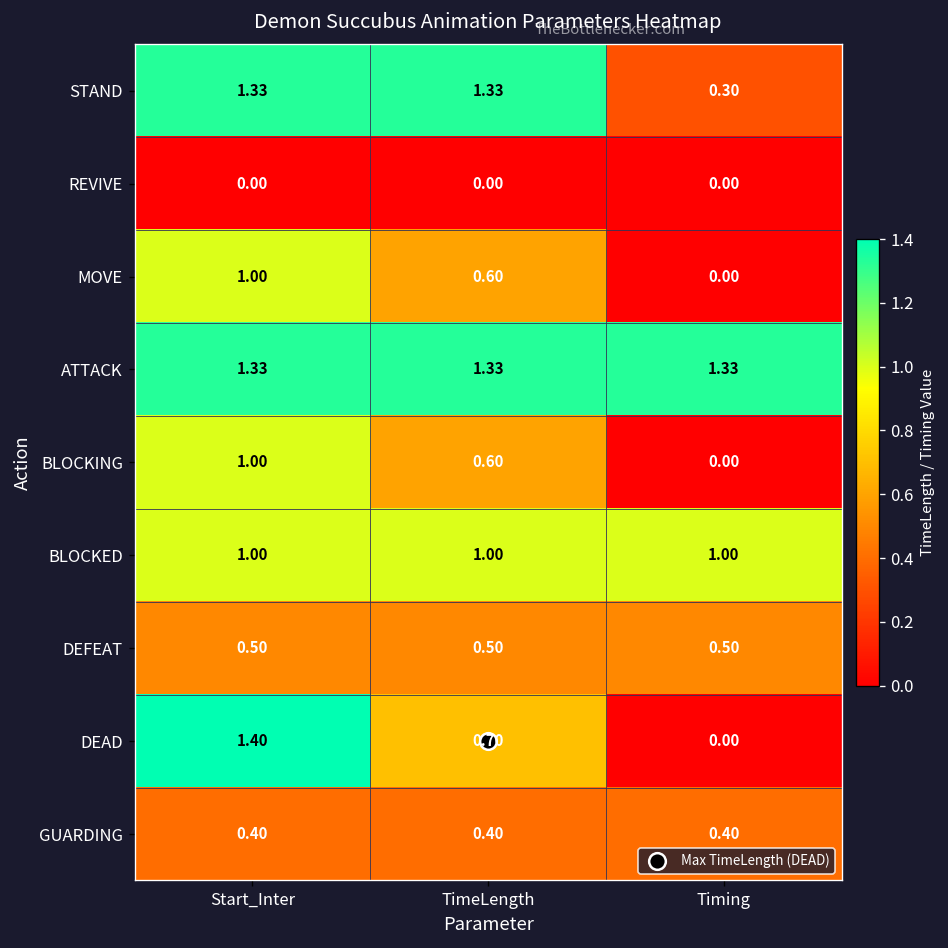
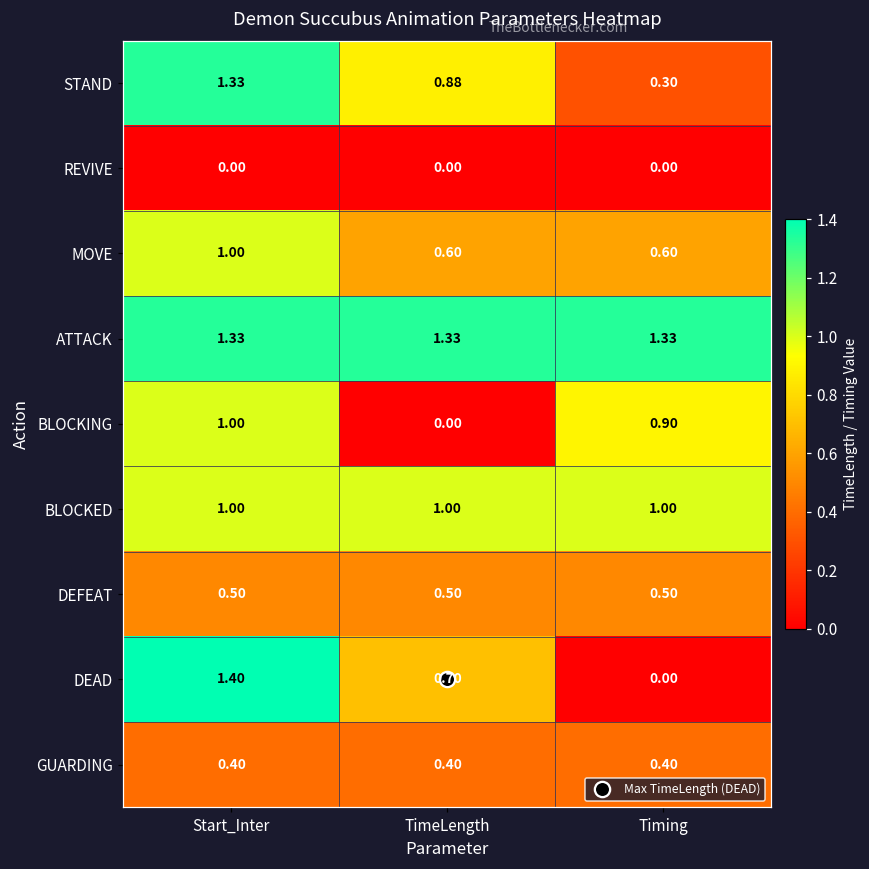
  {
    "STAND": {
      "Start_Inter": 1.33,
-     "TimeLength": 1.33,
+     "TimeLength": 0.88,
      "Timing": 0.30
    },
    "REVIVE": {
      "Start_Inter": 0.00,
      "TimeLength": 0.00,
      "Timing": 0.00
    },
    "MOVE": {
      "Start_Inter": 1.00,
      "TimeLength": 0.60,
-     "Timing": 0.00
+     "Timing": 0.60
    },
    "ATTACK": {
      "Start_Inter": 1.33,
      "TimeLength": 1.33,
      "Timing": 1.33
    },
    "BLOCKING": {
      "Start_Inter": 1.00,
-     "TimeLength": 0.60,
-     "Timing": 0.00
+     "TimeLength": 0.00,
+     "Timing": 0.90
    },
    "BLOCKED": {
      "Start_Inter": 1.00,
      "TimeLength": 1.00,
      "Timing": 1.00
    },
    "DEFEAT": {
      "Start_Inter": 0.50,
      "TimeLength": 0.50,
      "Timing": 0.50
    },
    "DEAD": {
      "Start_Inter": 1.40,
      "Timing": 0.00
    },
    "GUARDING": {
      "Start_Inter": 0.40,
      "TimeLength": 0.40,
      "Timing": 0.40
    }
  }
